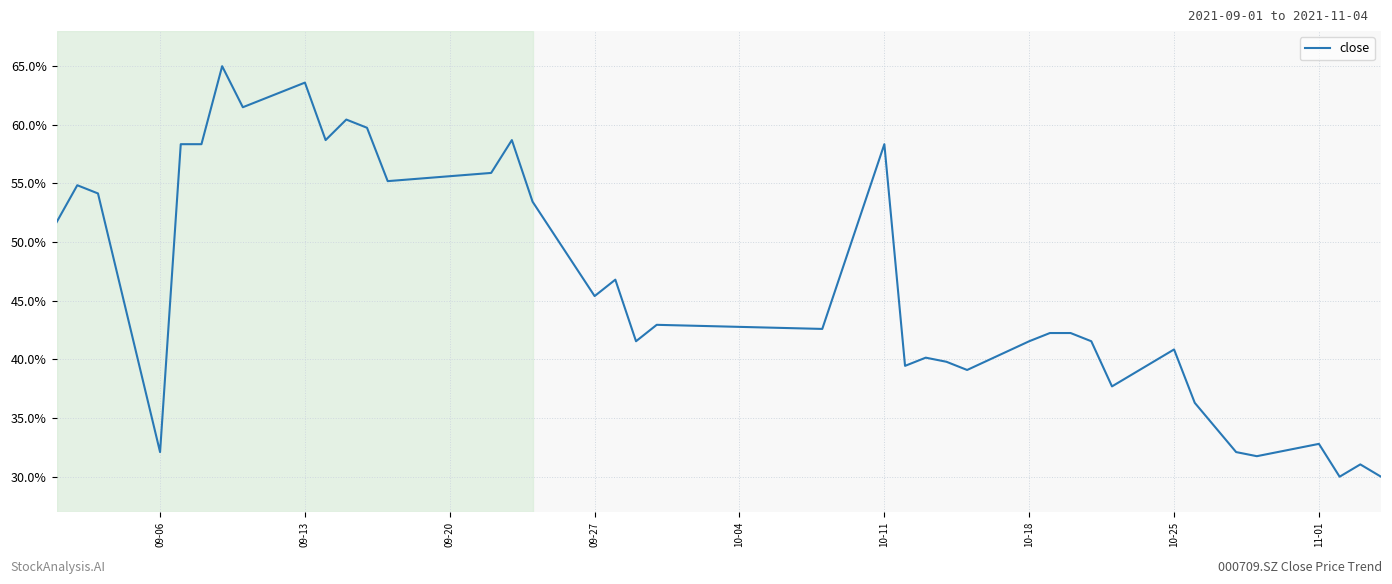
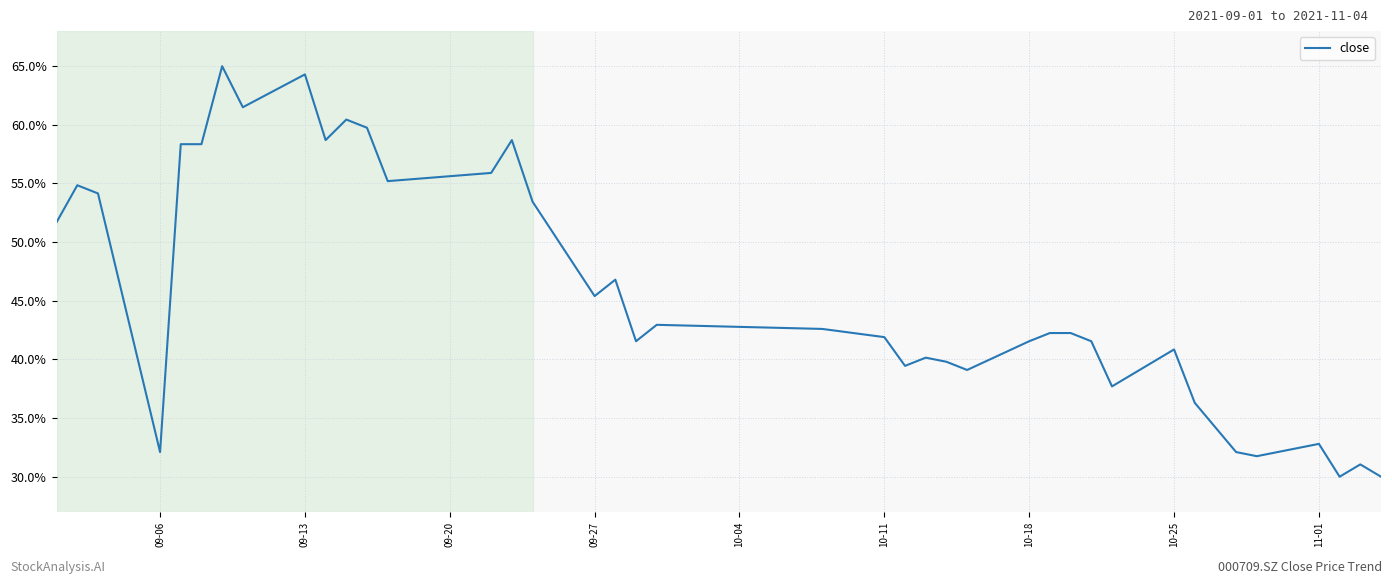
  {
    "09-06": "32.1%",
-   "09-13": "63.6%",
+   "09-13": "64.3%",
    "09-27": "45.4%",
-   "10-11": "58.4%",
+   "10-11": "41.9%",
    "10-18": "41.6%",
    "10-25": "40.9%",
    "11-01": "32.8%"
  }
